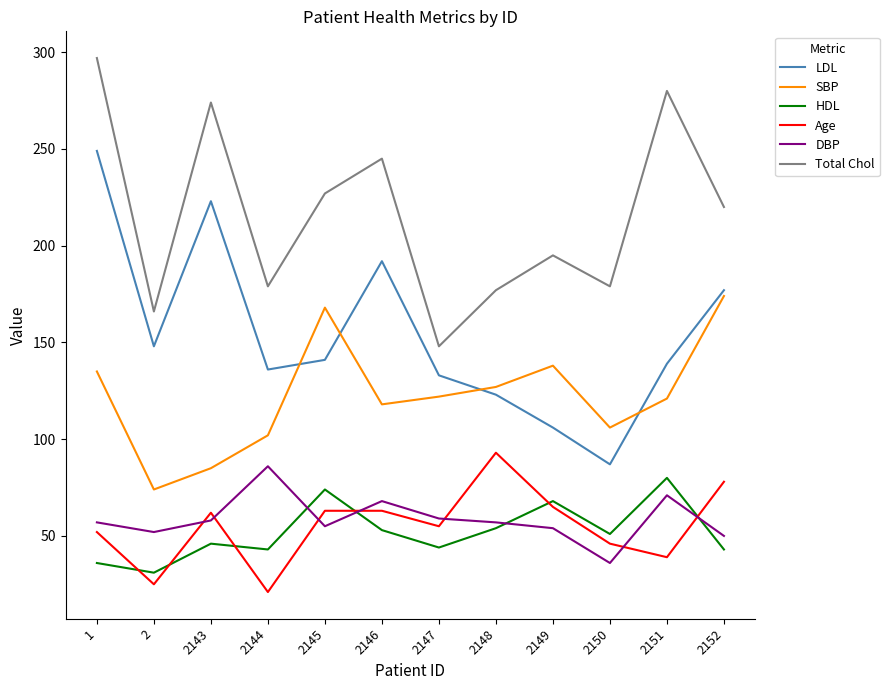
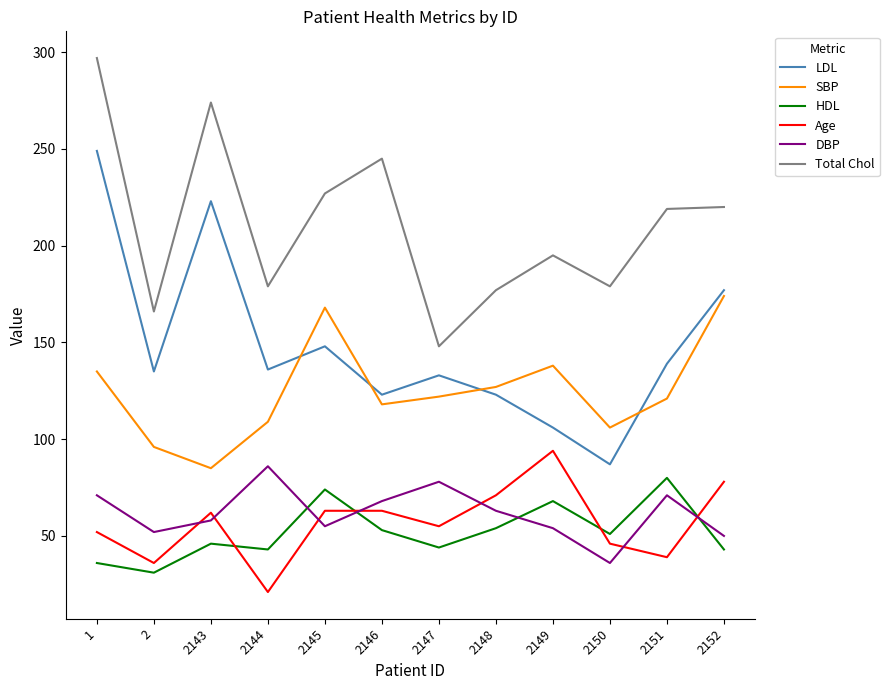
  {
    "LDL": {
      "1": 249,
-     "2": 148,
+     "2": 135,
      "2143": 223,
      "2144": 136,
-     "2145": 141,
-     "2146": 192,
+     "2145": 148,
+     "2146": 123,
      "2147": 133,
      "2148": 123,
      "2149": 106,
      "2150": 87,
      "2151": 139,
      "2152": 177
    },
    "SBP": {
      "1": 135,
-     "2": 74,
+     "2": 96,
      "2143": 85,
-     "2144": 102,
+     "2144": 109,
      "2145": 168,
      "2146": 118,
      "2147": 122,
      "2148": 127,
      "2149": 138,
      "2150": 106,
      "2151": 121,
      "2152": 174
    },
    "HDL": {
      "1": 36,
      "2": 31,
      "2143": 46,
      "2144": 43,
      "2145": 74,
      "2146": 53,
      "2147": 44,
      "2148": 54,
      "2149": 68,
      "2150": 51,
      "2151": 80,
      "2152": 43
    },
    "Age": {
      "1": 52,
-     "2": 25,
+     "2": 36,
      "2143": 62,
      "2144": 21,
      "2145": 63,
      "2146": 63,
      "2147": 55,
-     "2148": 93,
-     "2149": 65,
+     "2148": 71,
+     "2149": 94,
      "2150": 46,
      "2151": 39,
      "2152": 78
    },
    "DBP": {
-     "1": 57,
+     "1": 71,
      "2": 52,
      "2143": 58,
      "2144": 86,
      "2145": 55,
      "2146": 68,
-     "2147": 59,
-     "2148": 57,
+     "2147": 78,
+     "2148": 63,
      "2149": 54,
      "2150": 36,
      "2151": 71,
      "2152": 50
    },
    "Total Chol": {
      "1": 297,
      "2": 166,
      "2143": 274,
      "2144": 179,
      "2145": 227,
      "2146": 245,
      "2147": 148,
      "2148": 177,
      "2149": 195,
      "2150": 179,
-     "2151": 280,
+     "2151": 219,
      "2152": 220
    }
  }
